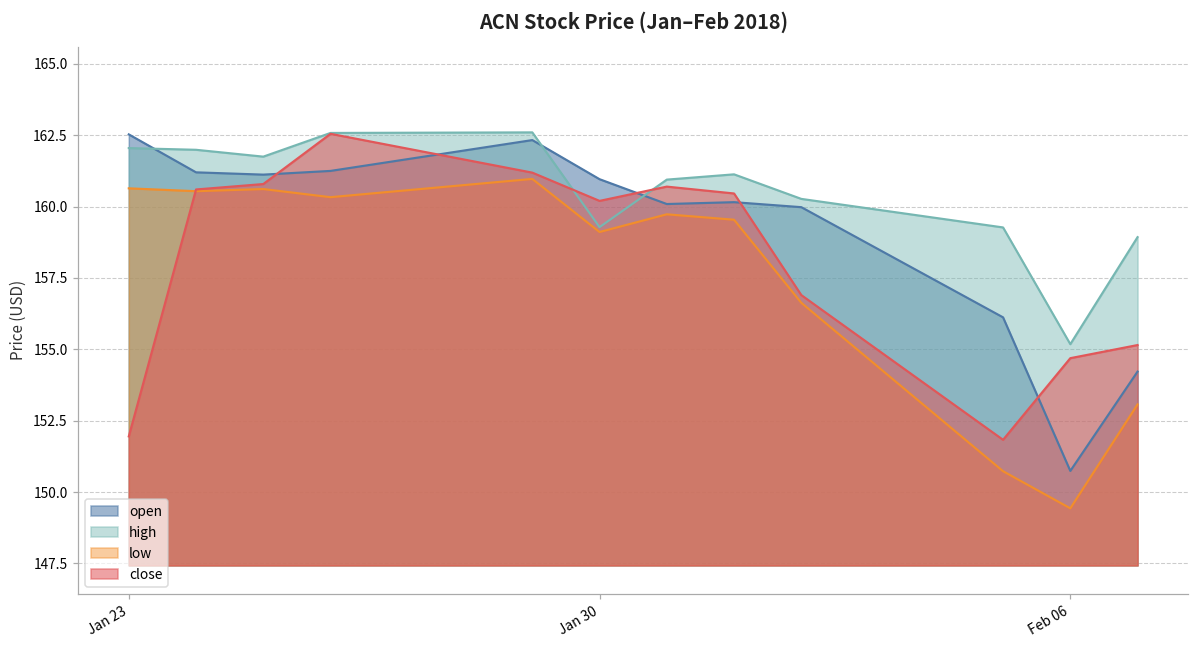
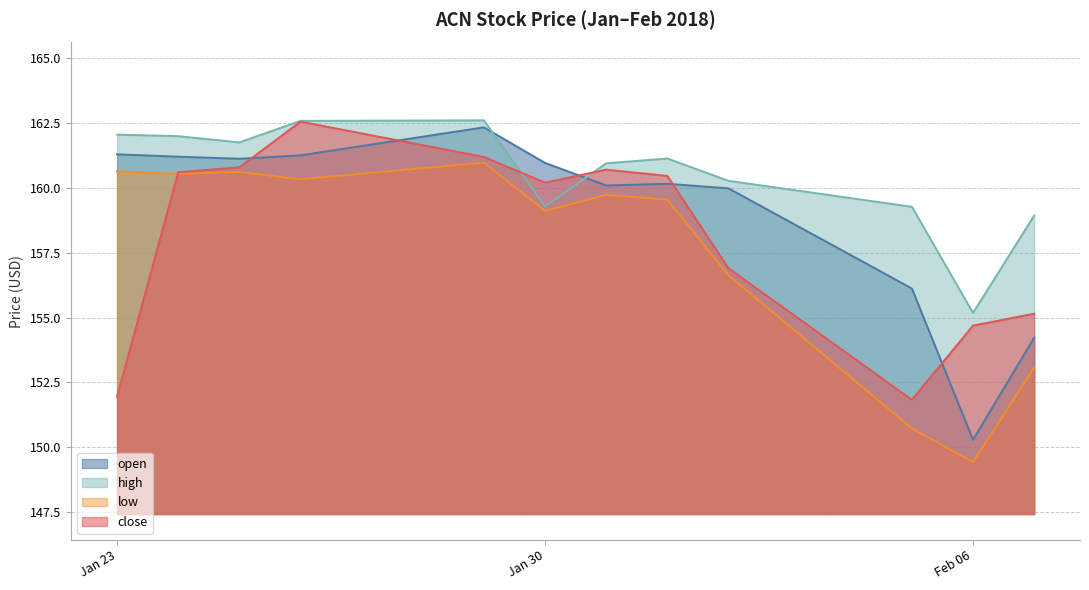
  {
    "open": {
-     "Jan 23": 162.5,
+     "Jan 23": 161.3,
      "Jan 30": 161.0,
-     "Feb 06": 150.7
+     "Feb 06": 150.3
    },
    "high": {
      "Jan 23": 162.1,
      "Jan 30": 159.3,
      "Feb 06": 155.2
    },
    "low": {
      "Jan 23": 160.6,
      "Jan 30": 159.1,
      "Feb 06": 149.4
    },
    "close": {
      "Jan 23": 152.0,
      "Jan 30": 160.2,
      "Feb 06": 154.7
    }
  }
